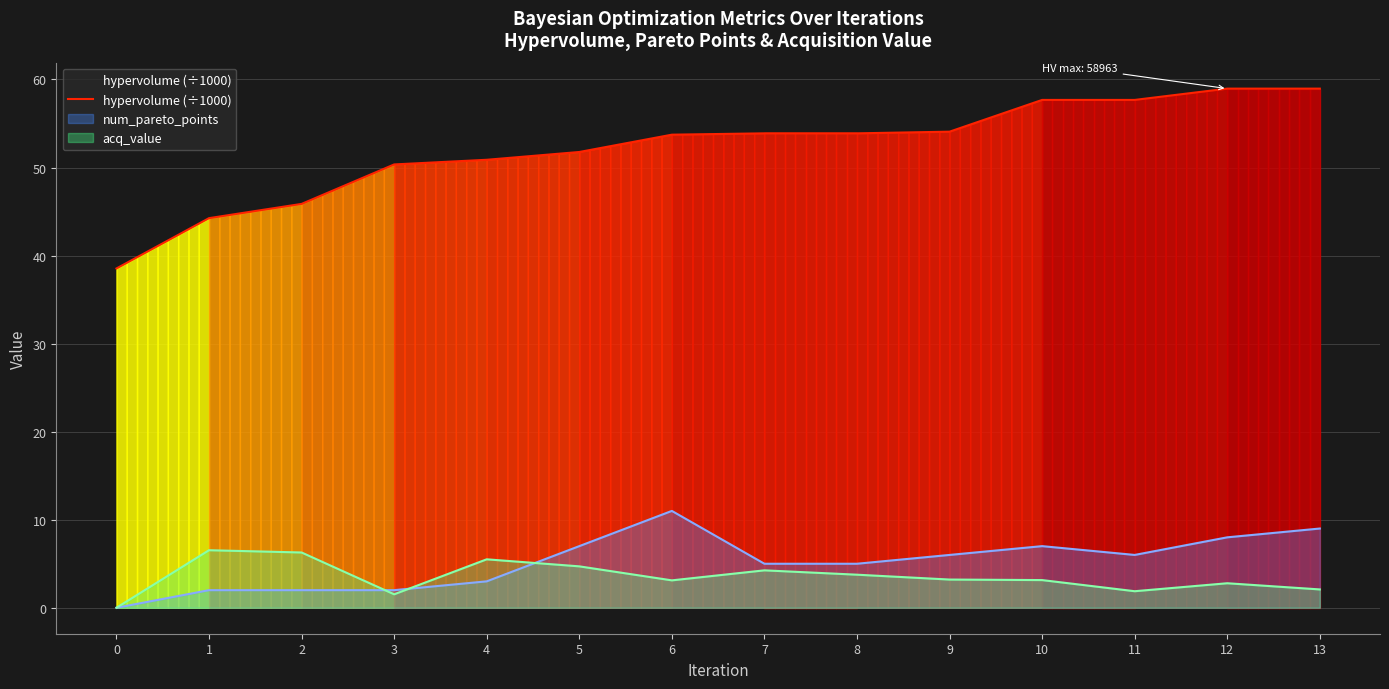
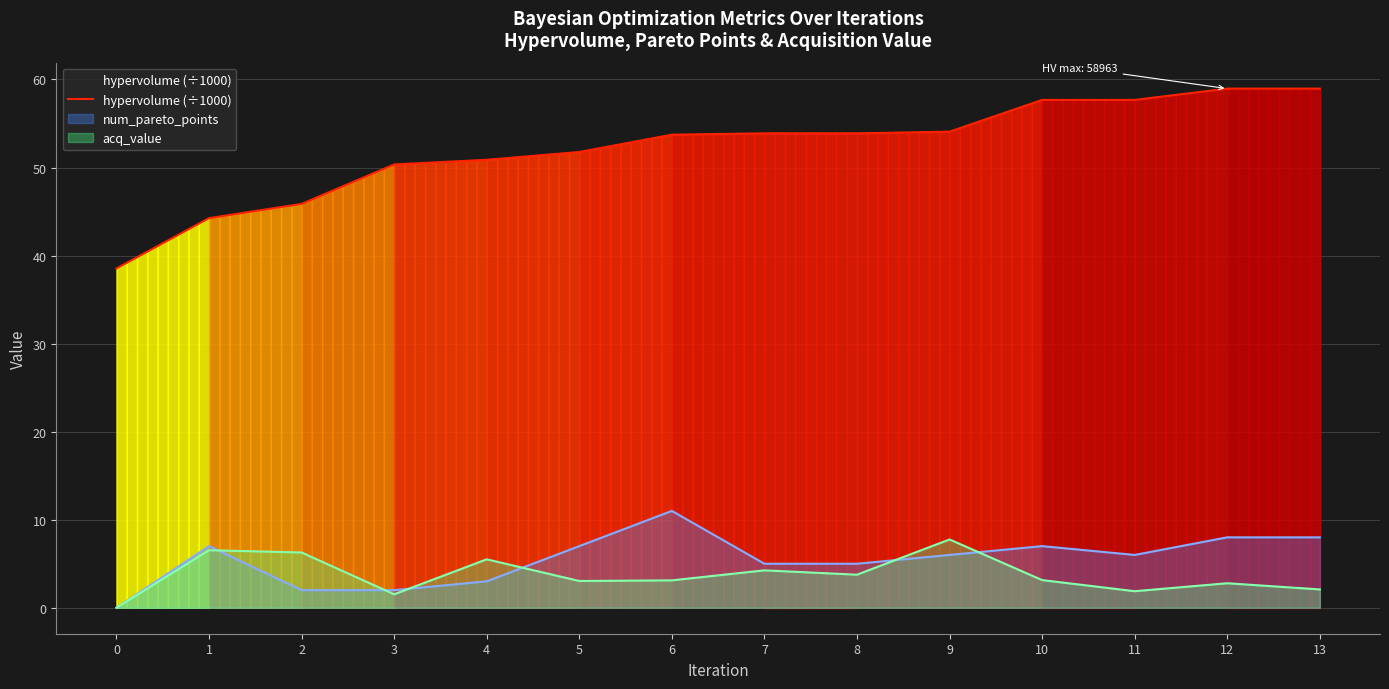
  {
    "num_pareto_points": {
-     "1": 2,
+     "1": 7,
      "2": 2,
      "3": 2,
      "4": 3,
      "5": 7,
      "6": 11,
      "7": 5,
      "8": 5,
      "9": 6,
      "10": 7,
      "11": 6,
      "12": 8,
-     "13": 9
+     "13": 8
    },
    "acq_value": {
      "1": 7,
      "2": 6,
      "3": 2,
      "4": 6,
-     "5": 5,
+     "5": 3,
      "6": 3,
      "7": 4,
      "8": 4,
-     "9": 3,
+     "9": 8,
      "10": 3,
      "11": 2,
      "12": 3,
      "13": 2
    }
  }
